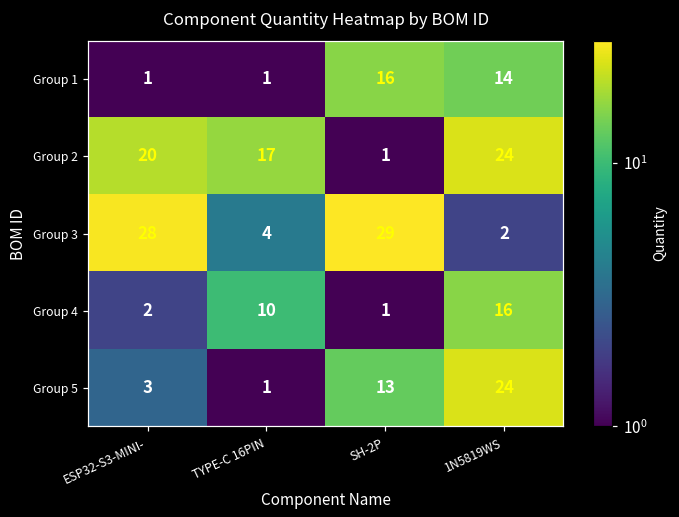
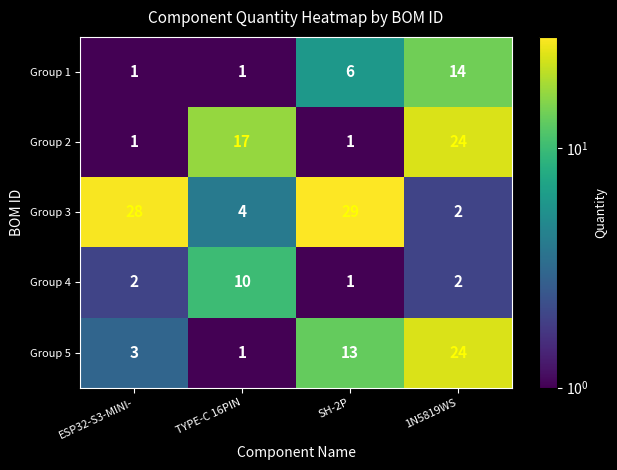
  {
    "Group 1": {
      "ESP32-S3-MINI-": 1,
      "TYPE-C 16PIN": 1,
-     "SH-2P": 16,
+     "SH-2P": 6,
      "1N5819WS": 14
    },
    "Group 2": {
-     "ESP32-S3-MINI-": 20,
+     "ESP32-S3-MINI-": 1,
      "TYPE-C 16PIN": 17,
      "SH-2P": 1
    },
    "Group 3": {
      "TYPE-C 16PIN": 4,
      "1N5819WS": 2
    },
    "Group 4": {
      "ESP32-S3-MINI-": 2,
      "TYPE-C 16PIN": 10,
      "SH-2P": 1,
-     "1N5819WS": 16
+     "1N5819WS": 2
    },
    "Group 5": {
      "ESP32-S3-MINI-": 3,
      "TYPE-C 16PIN": 1,
      "SH-2P": 13
    }
  }
